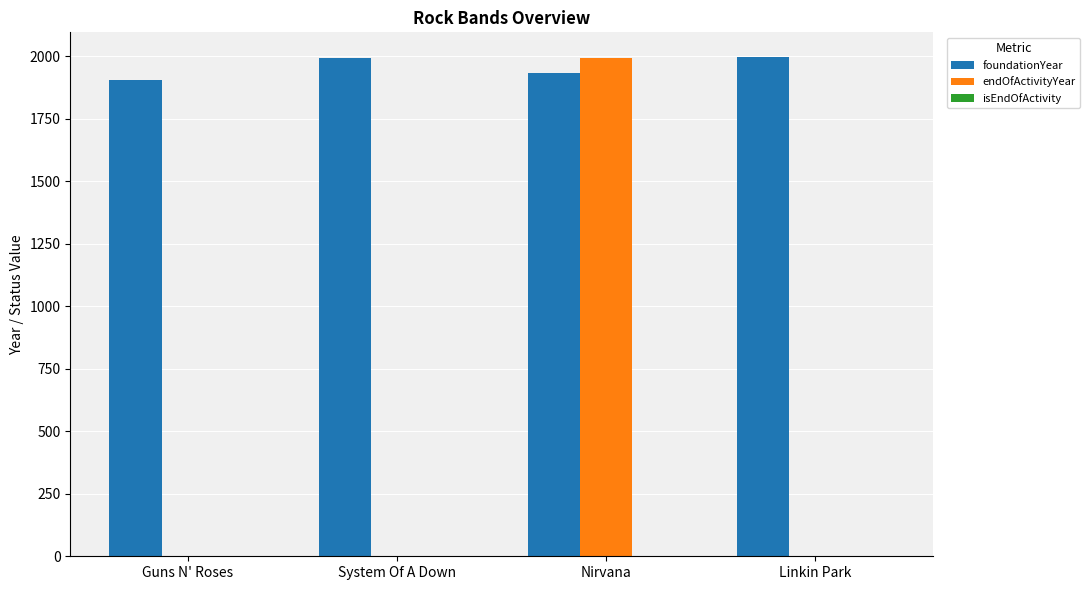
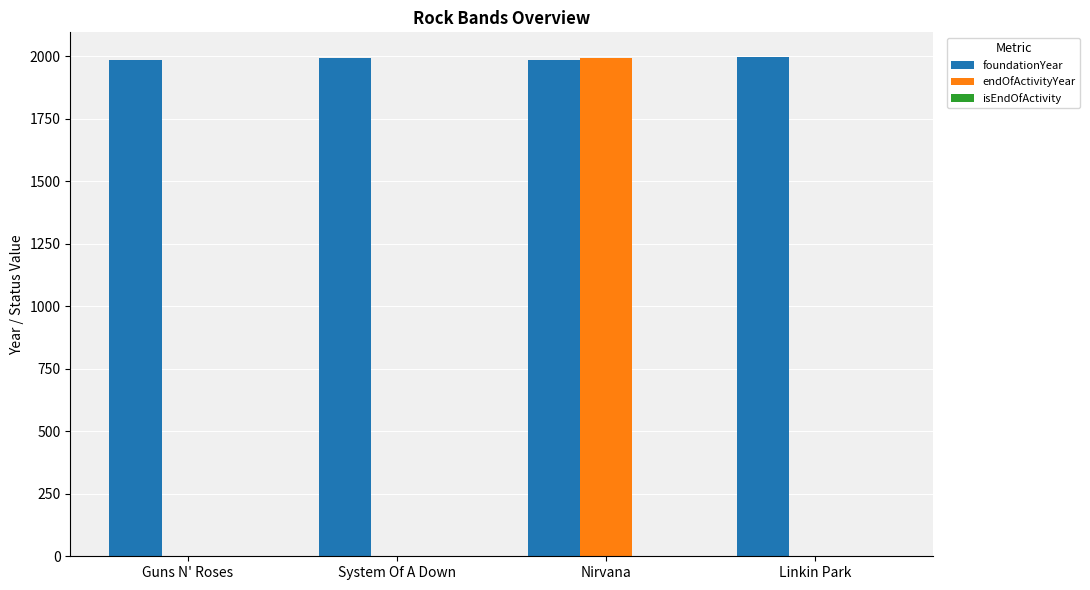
  {
    "foundationYear": {
-     "Guns N' Roses": 1910,
+     "Guns N' Roses": 1990,
      "System Of A Down": 2000,
-     "Nirvana": 1930,
+     "Nirvana": 1990,
      "Linkin Park": 2000
    },
    "endOfActivityYear": {
      "Guns N' Roses": 0,
      "System Of A Down": 0,
      "Nirvana": 1990,
      "Linkin Park": 0
    },
    "isEndOfActivity": {
      "Guns N' Roses": 0,
      "System Of A Down": 0,
      "Linkin Park": 0
    }
  }
